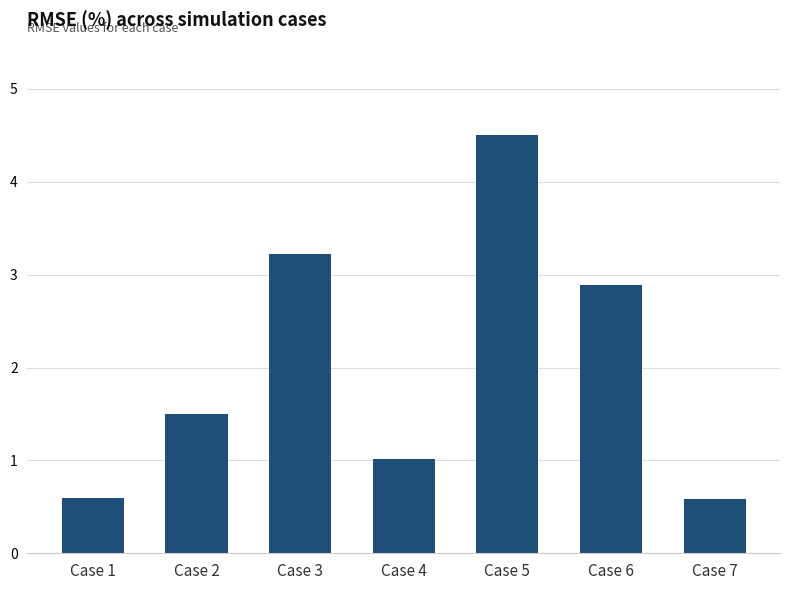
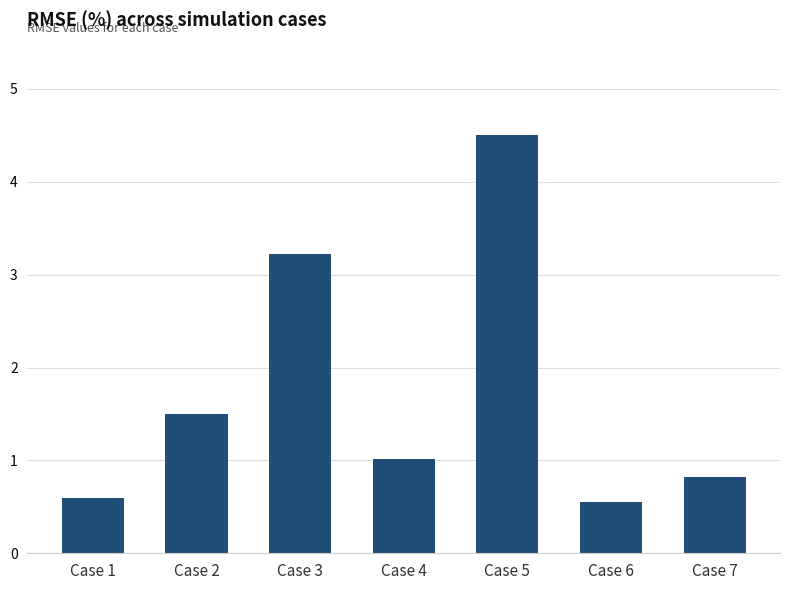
  {
    "Case 1": 0.6,
    "Case 2": 1.5,
    "Case 3": 3.2,
    "Case 4": 1.0,
    "Case 5": 4.5,
-   "Case 6": 2.9,
-   "Case 7": 0.6
+   "Case 6": 0.6,
+   "Case 7": 0.8
  }
